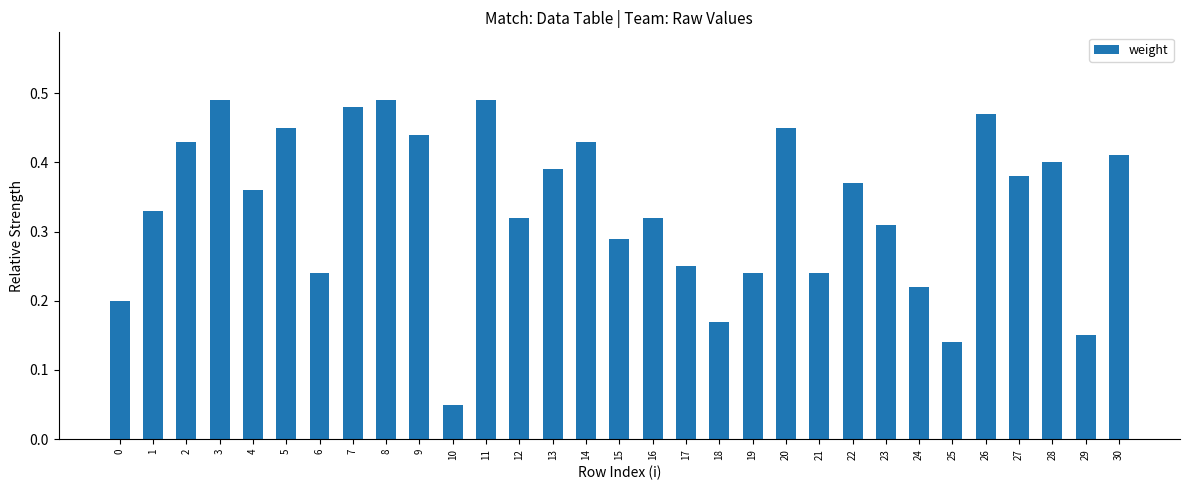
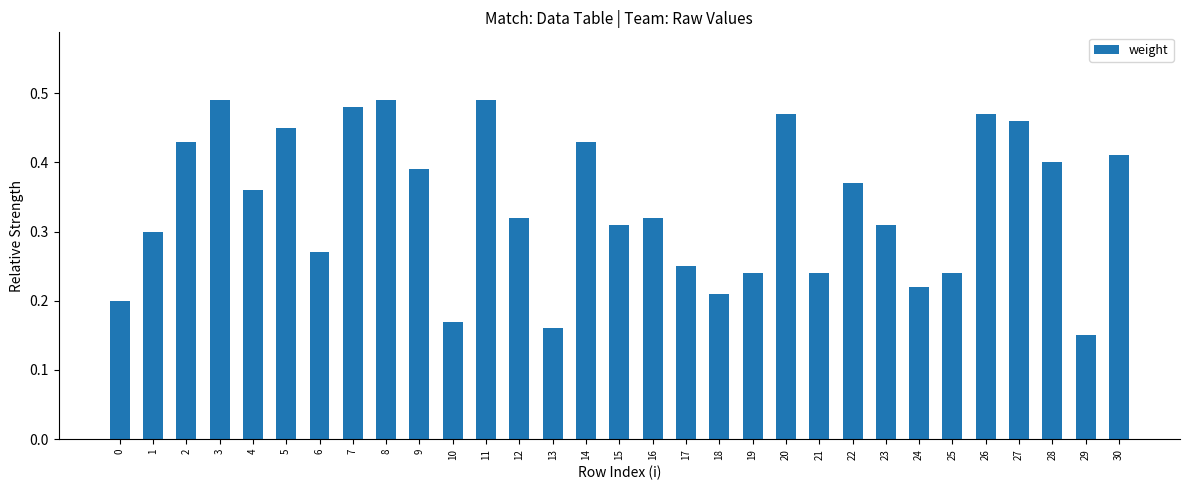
  {
    "0": 0.20,
-   "1": 0.33,
+   "1": 0.30,
    "2": 0.43,
    "3": 0.49,
    "4": 0.36,
    "5": 0.45,
-   "6": 0.24,
+   "6": 0.27,
    "7": 0.48,
    "8": 0.49,
-   "9": 0.44,
-   "10": 0.05,
+   "9": 0.39,
+   "10": 0.17,
    "11": 0.49,
    "12": 0.32,
-   "13": 0.39,
+   "13": 0.16,
    "14": 0.43,
-   "15": 0.29,
+   "15": 0.31,
    "16": 0.32,
    "17": 0.25,
-   "18": 0.17,
+   "18": 0.21,
    "19": 0.24,
-   "20": 0.45,
+   "20": 0.47,
    "21": 0.24,
    "22": 0.37,
    "23": 0.31,
    "24": 0.22,
-   "25": 0.14,
+   "25": 0.24,
    "26": 0.47,
-   "27": 0.38,
+   "27": 0.46,
    "28": 0.40,
    "29": 0.15,
    "30": 0.41
  }
